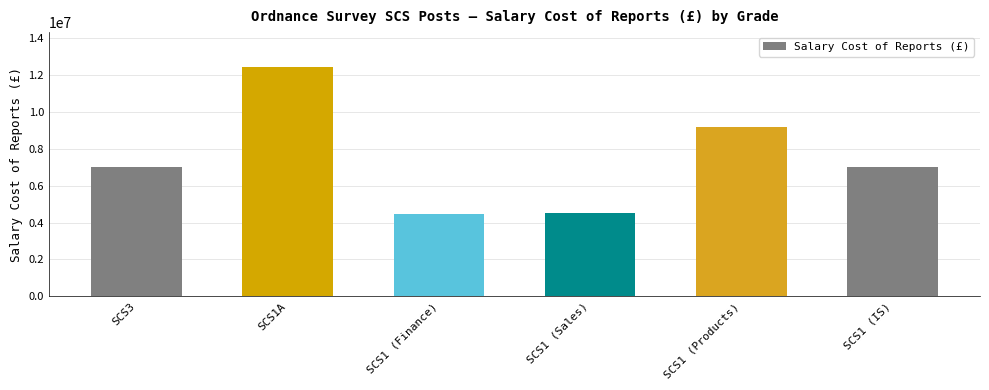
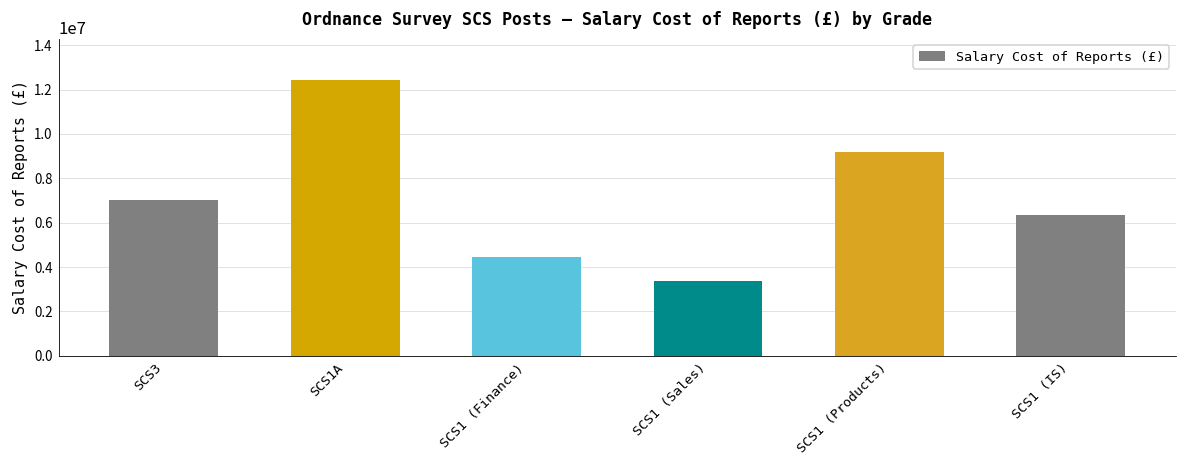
  {
    "SCS3": 7000000,
    "SCS1A": 12400000,
    "SCS1 (Finance)": 4400000,
-   "SCS1 (Sales)": 4500000,
+   "SCS1 (Sales)": 3400000,
    "SCS1 (Products)": 9200000,
-   "SCS1 (IS)": 7000000
+   "SCS1 (IS)": 6400000
  }
